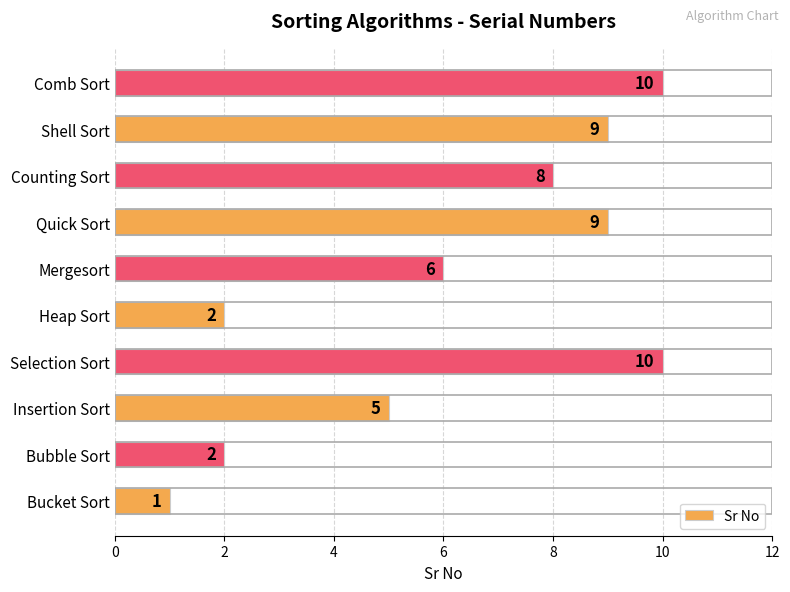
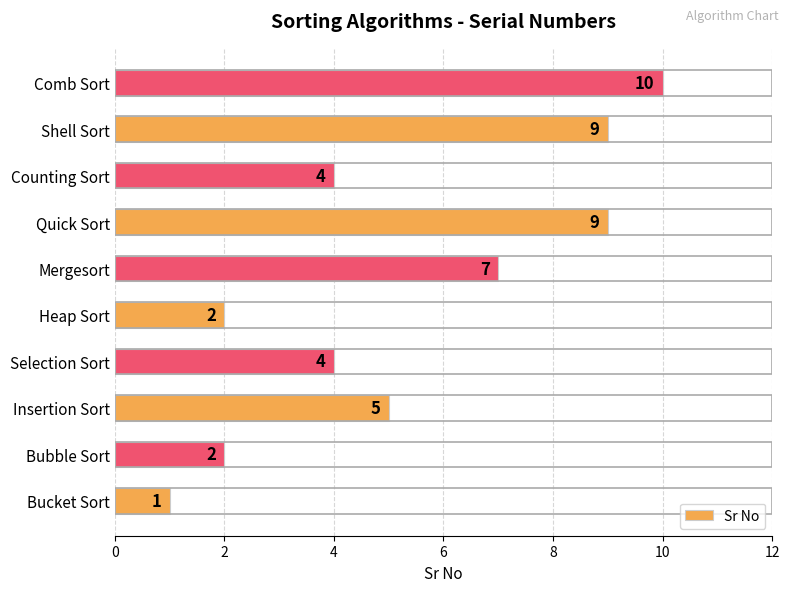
  {
    "Comb Sort": 10,
    "Shell Sort": 9,
-   "Counting Sort": 8,
+   "Counting Sort": 4,
    "Quick Sort": 9,
-   "Mergesort": 6,
+   "Mergesort": 7,
    "Heap Sort": 2,
-   "Selection Sort": 10,
+   "Selection Sort": 4,
    "Insertion Sort": 5,
    "Bubble Sort": 2,
    "Bucket Sort": 1
  }
